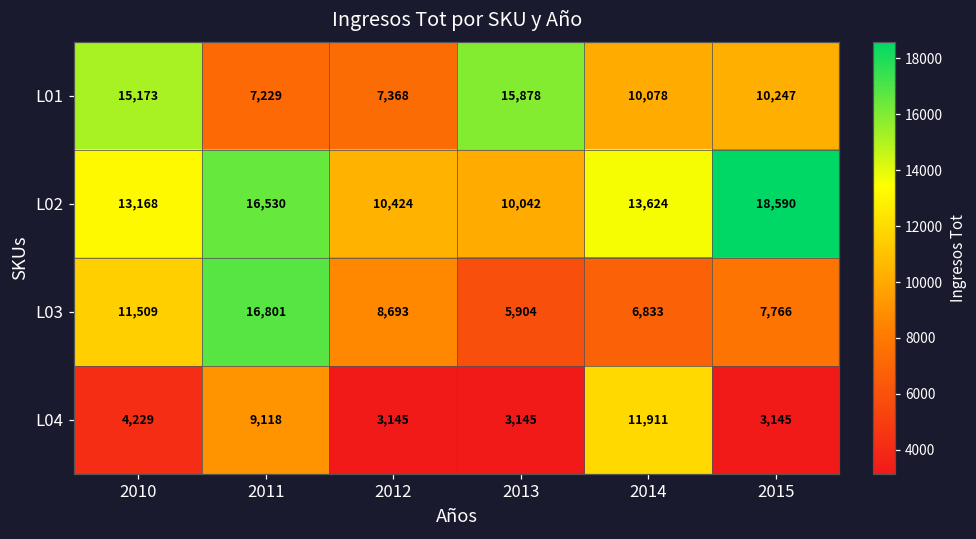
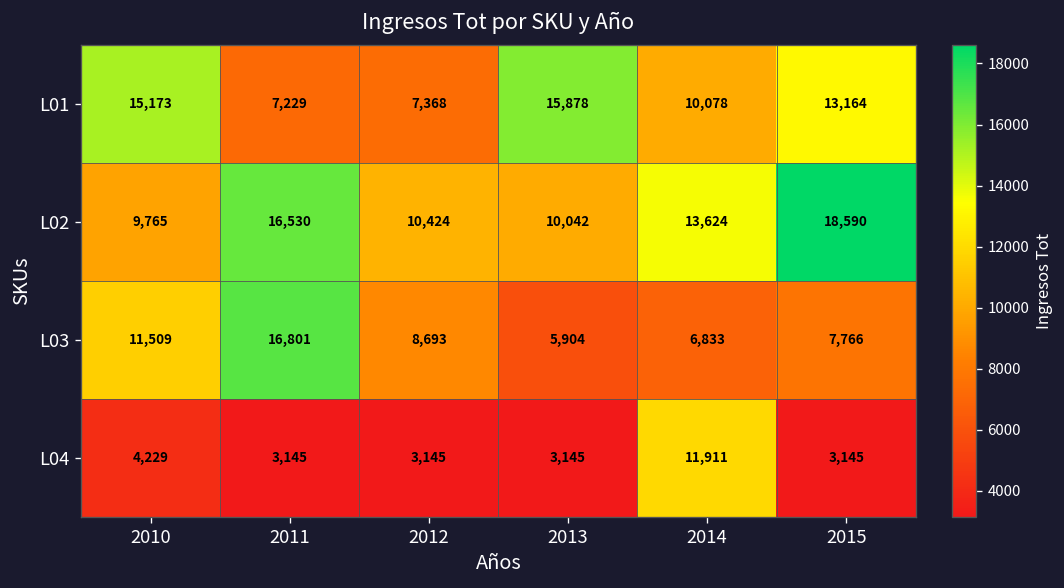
  {
    "L01": {
      "2010": "15,173",
      "2011": "7,229",
      "2012": "7,368",
      "2013": "15,878",
      "2014": "10,078",
-     "2015": "10,247"
+     "2015": "13,164"
    },
    "L02": {
-     "2010": "13,168",
+     "2010": "9,765",
      "2011": "16,530",
      "2012": "10,424",
      "2013": "10,042",
      "2014": "13,624",
      "2015": "18,590"
    },
    "L03": {
      "2010": "11,509",
      "2011": "16,801",
      "2012": "8,693",
      "2013": "5,904",
      "2014": "6,833",
      "2015": "7,766"
    },
    "L04": {
      "2010": "4,229",
-     "2011": "9,118",
+     "2011": "3,145",
      "2012": "3,145",
      "2013": "3,145",
      "2014": "11,911",
      "2015": "3,145"
    }
  }
